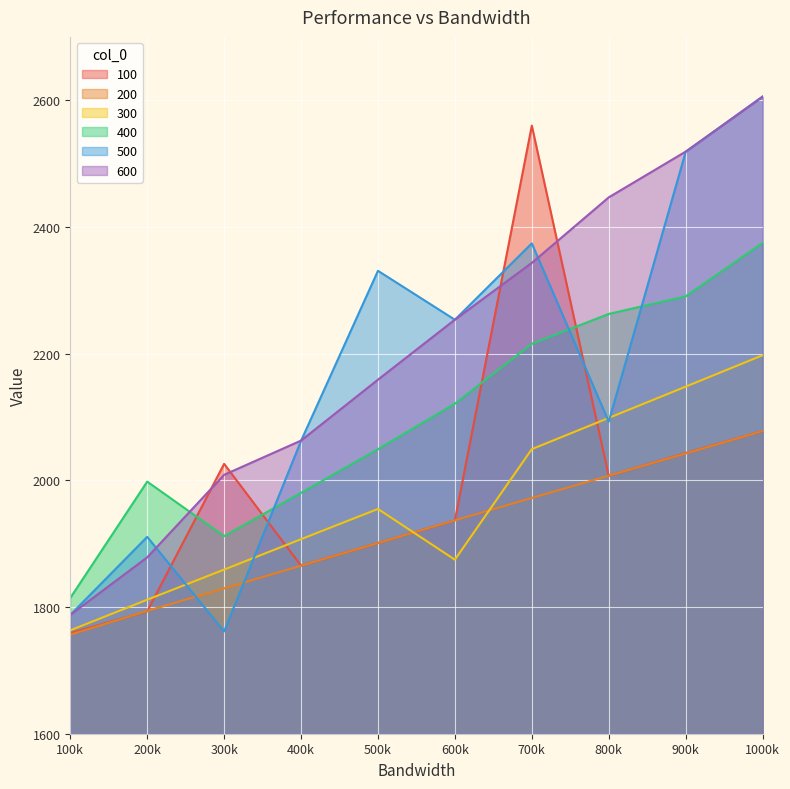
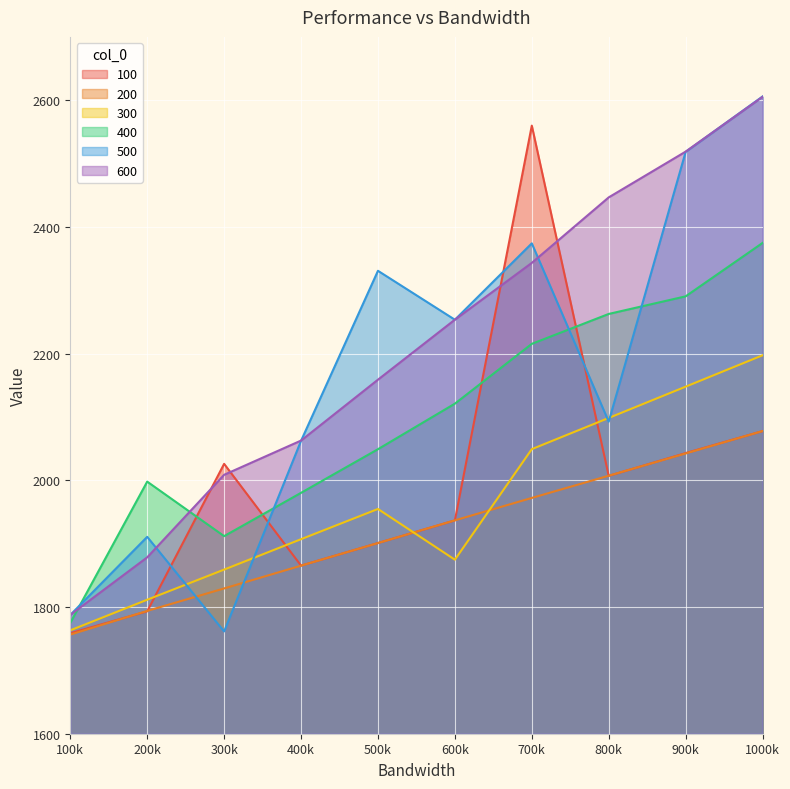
  {
    "400": {
-     "100k": 1810,
+     "100k": 1770,
      "200k": 2000,
      "300k": 1910,
      "400k": 1980,
      "500k": 2050,
      "600k": 2120,
      "700k": 2220,
      "800k": 2260,
      "900k": 2290,
      "1000k": 2370
    },
    "500": {
      "200k": 1910,
      "300k": 1760,
      "500k": 2330,
      "700k": 2370,
      "800k": 2090
    },
    "600": {
      "200k": 1880,
      "300k": 2010,
      "500k": 2160,
      "700k": 2340,
      "800k": 2450
    }
  }
